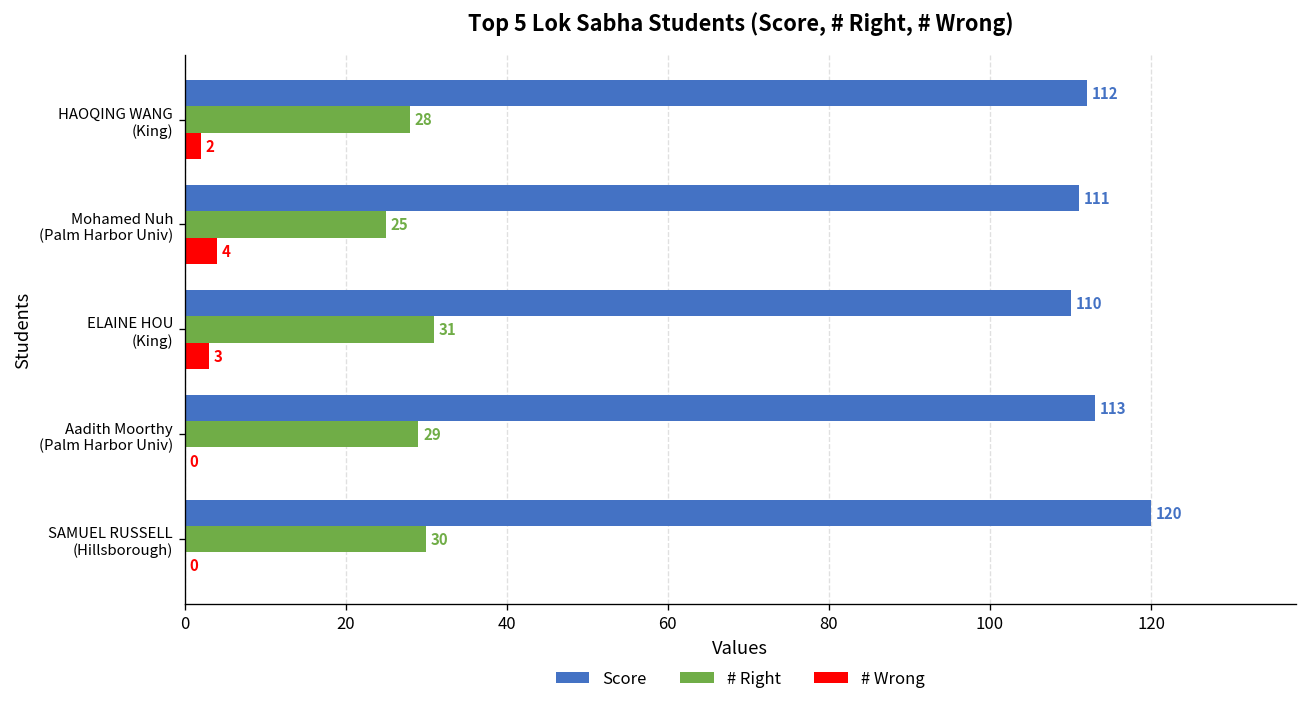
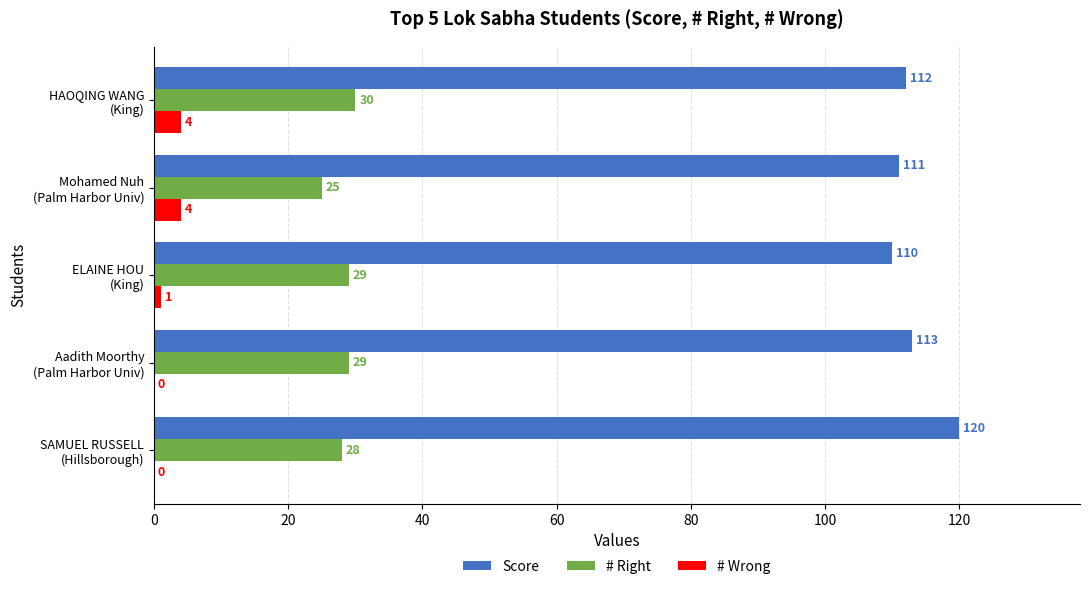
  {
    "Score": {
      "HAOQING WANG (King)": 112,
      "Mohamed Nuh (Palm Harbor Univ)": 111,
      "ELAINE HOU (King)": 110,
      "Aadith Moorthy (Palm Harbor Univ)": 113,
      "SAMUEL RUSSELL (Hillsborough)": 120
    },
    "# Right": {
-     "HAOQING WANG (King)": 28,
+     "HAOQING WANG (King)": 30,
      "Mohamed Nuh (Palm Harbor Univ)": 25,
-     "ELAINE HOU (King)": 31,
+     "ELAINE HOU (King)": 29,
      "Aadith Moorthy (Palm Harbor Univ)": 29,
-     "SAMUEL RUSSELL (Hillsborough)": 30
+     "SAMUEL RUSSELL (Hillsborough)": 28
    },
    "# Wrong": {
-     "HAOQING WANG (King)": 2,
+     "HAOQING WANG (King)": 4,
      "Mohamed Nuh (Palm Harbor Univ)": 4,
-     "ELAINE HOU (King)": 3,
+     "ELAINE HOU (King)": 1,
      "Aadith Moorthy (Palm Harbor Univ)": 0,
      "SAMUEL RUSSELL (Hillsborough)": 0
    }
  }
